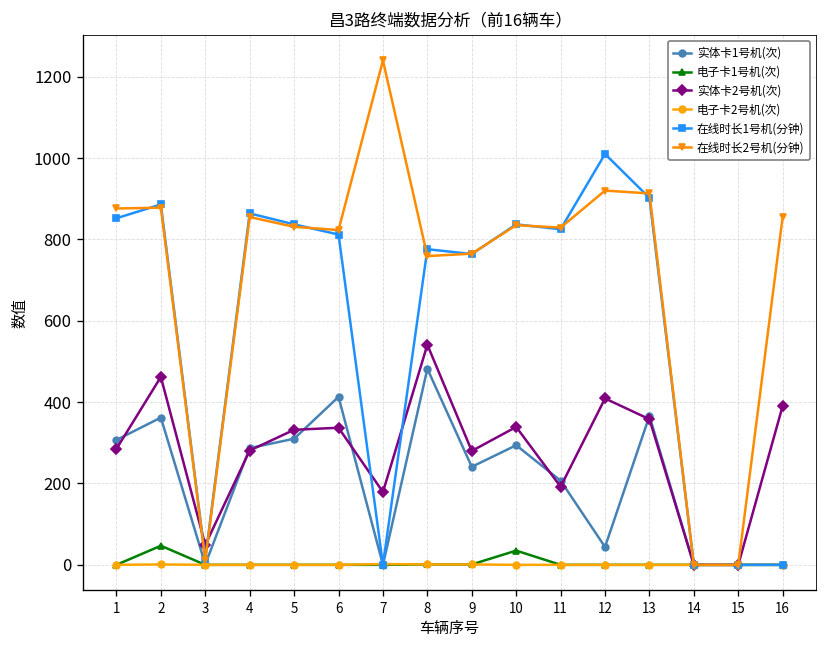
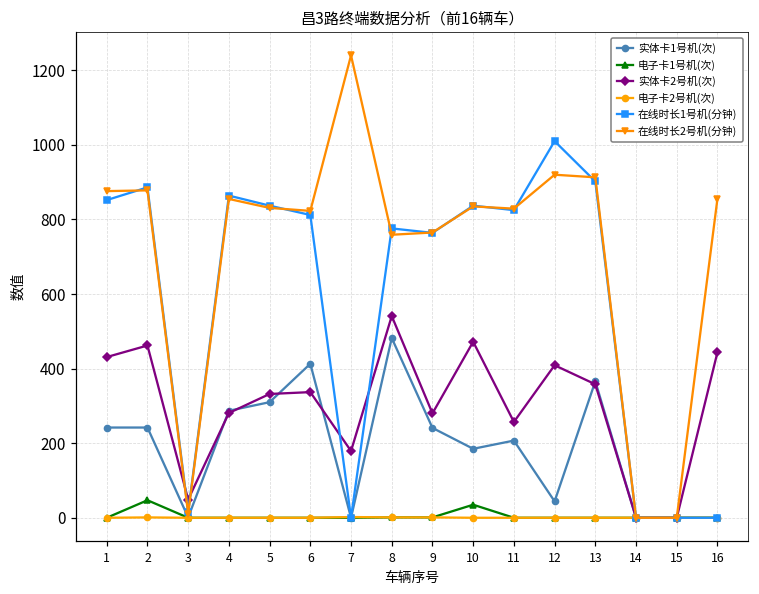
  {
    "实体卡1号机(次)": {
-     "1": 310,
-     "2": 360,
+     "1": 240,
+     "2": 240,
      "5": 310,
      "6": 410,
      "8": 480,
      "9": 240,
-     "10": 290,
+     "10": 190,
      "11": 210,
      "12": 40,
      "13": 370
    },
    "电子卡1号机(次)": {
      "2": 50,
      "10": 40
    },
    "实体卡2号机(次)": {
-     "1": 290,
+     "1": 430,
      "2": 460,
      "3": 50,
      "5": 330,
      "6": 340,
      "7": 180,
      "8": 540,
      "9": 280,
-     "10": 340,
-     "11": 190,
+     "10": 470,
+     "11": 260,
      "12": 410,
      "13": 360,
-     "16": 390
+     "16": 440
    },
    "在线时长1号机(分钟)": {
      "1": 850,
      "2": 890,
      "4": 860,
      "6": 810,
      "8": 780,
      "12": 1010,
      "13": 900
    }
  }
